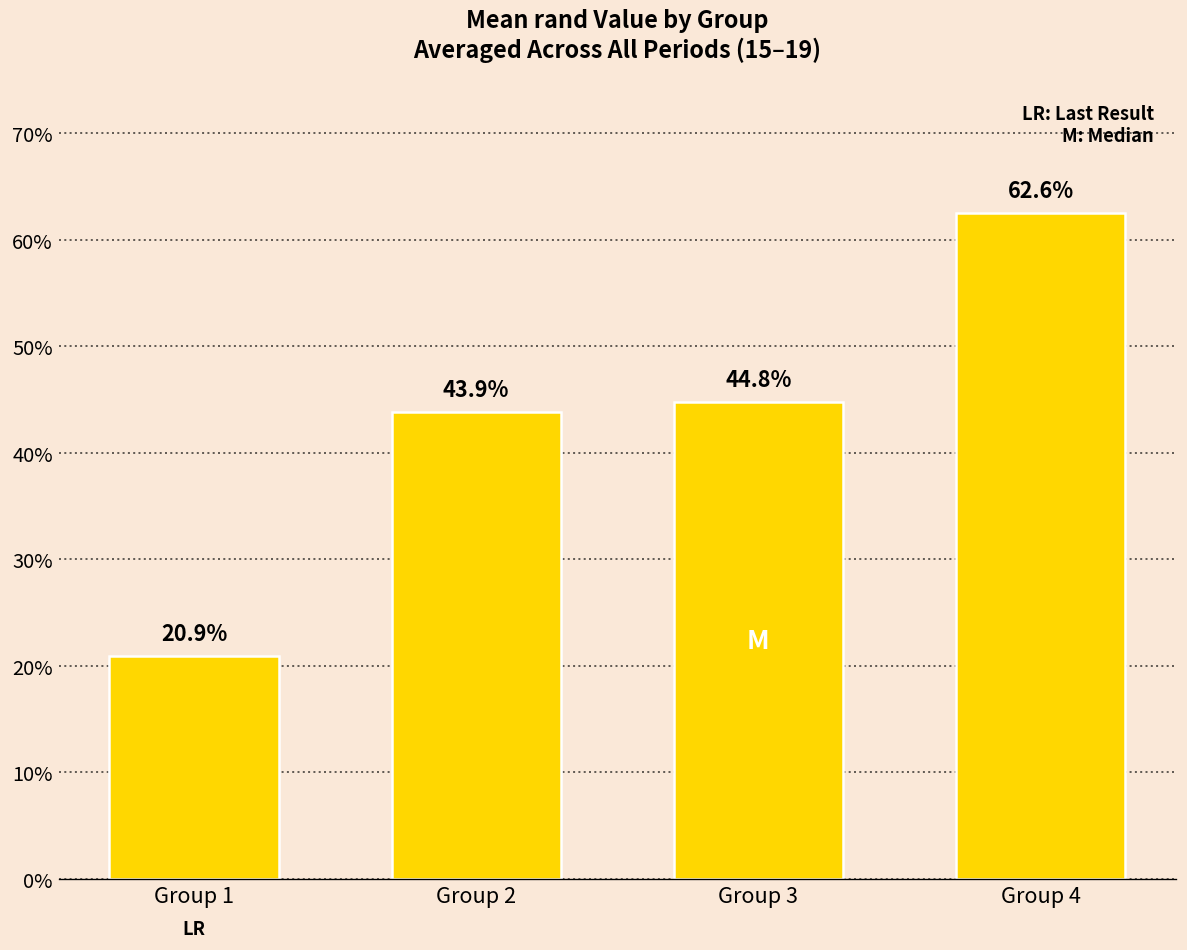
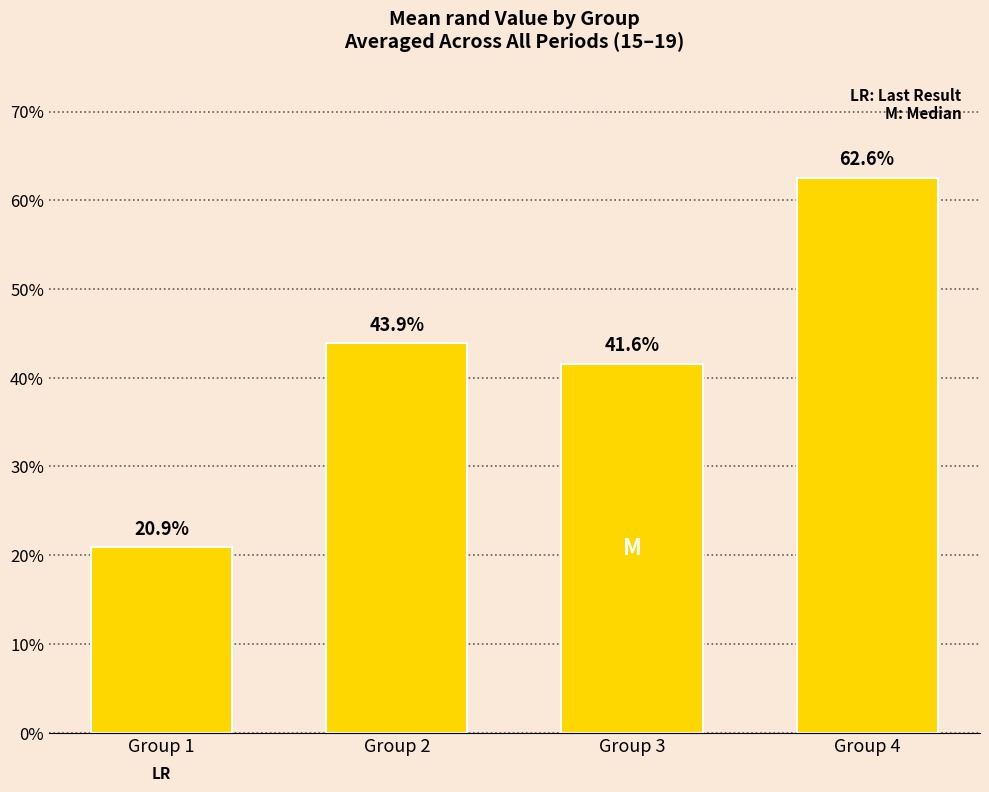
  {
    "Group 1": "20.9%",
    "Group 2": "43.9%",
-   "Group 3": "44.8%",
+   "Group 3": "41.6%",
    "Group 4": "62.6%"
  }
